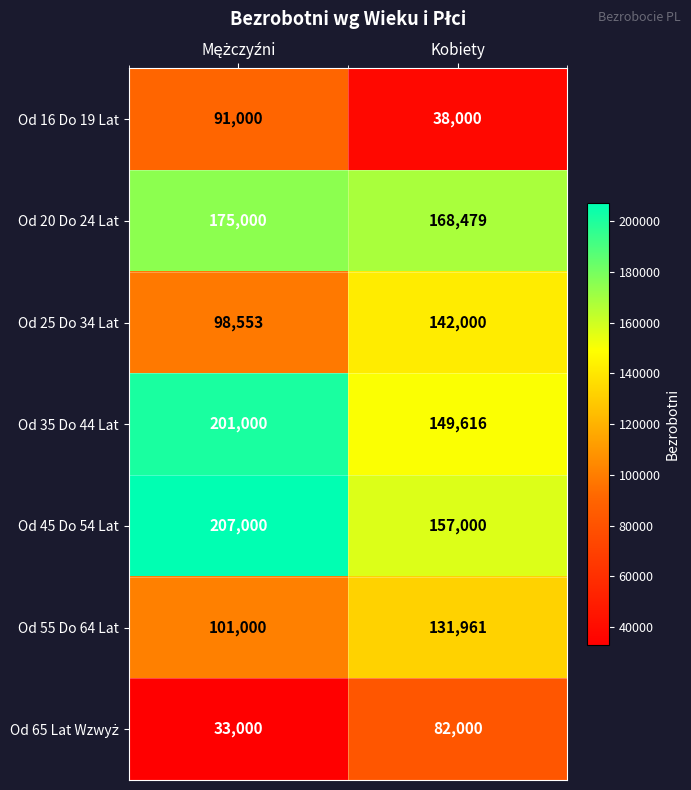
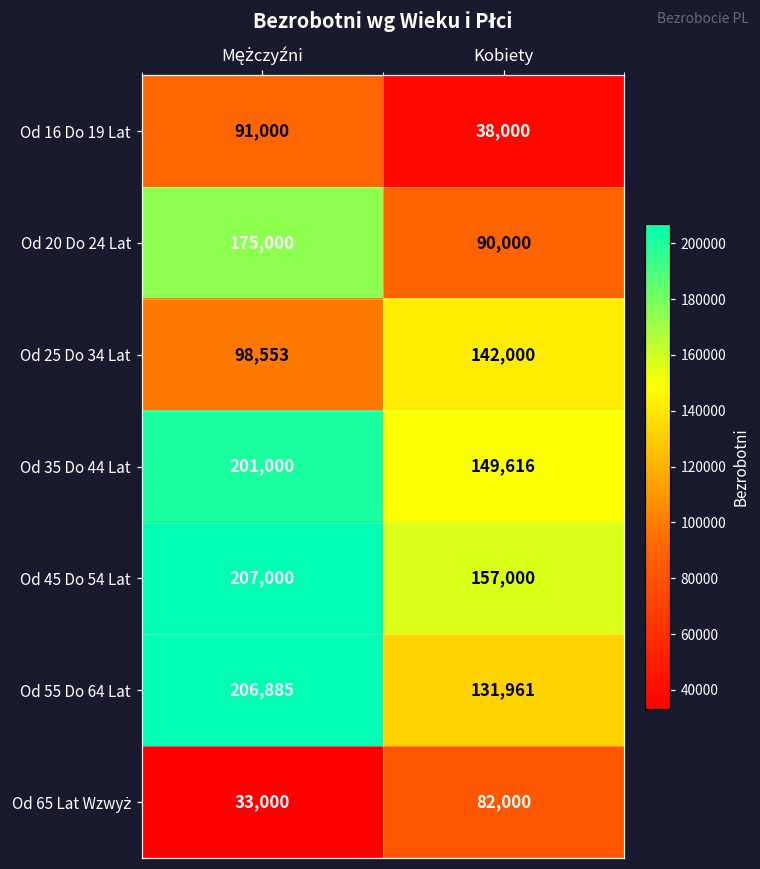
  {
    "Od 16 Do 19 Lat": {
      "Mężczyźni": "91,000",
      "Kobiety": "38,000"
    },
    "Od 20 Do 24 Lat": {
      "Mężczyźni": "175,000",
-     "Kobiety": "168,479"
+     "Kobiety": "90,000"
    },
    "Od 25 Do 34 Lat": {
      "Mężczyźni": "98,553",
      "Kobiety": "142,000"
    },
    "Od 35 Do 44 Lat": {
      "Mężczyźni": "201,000",
      "Kobiety": "149,616"
    },
    "Od 45 Do 54 Lat": {
      "Mężczyźni": "207,000",
      "Kobiety": "157,000"
    },
    "Od 55 Do 64 Lat": {
-     "Mężczyźni": "101,000",
+     "Mężczyźni": "206,885",
      "Kobiety": "131,961"
    },
    "Od 65 Lat Wzwyż": {
      "Mężczyźni": "33,000",
      "Kobiety": "82,000"
    }
  }
